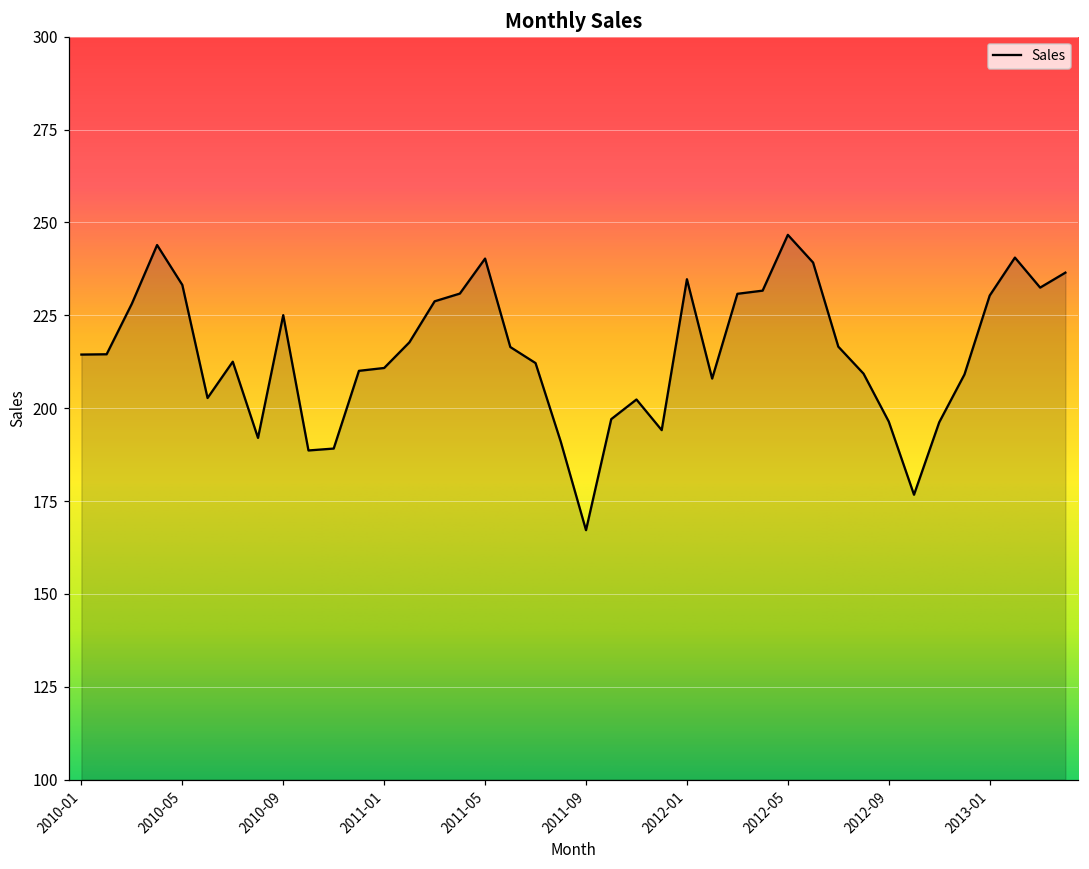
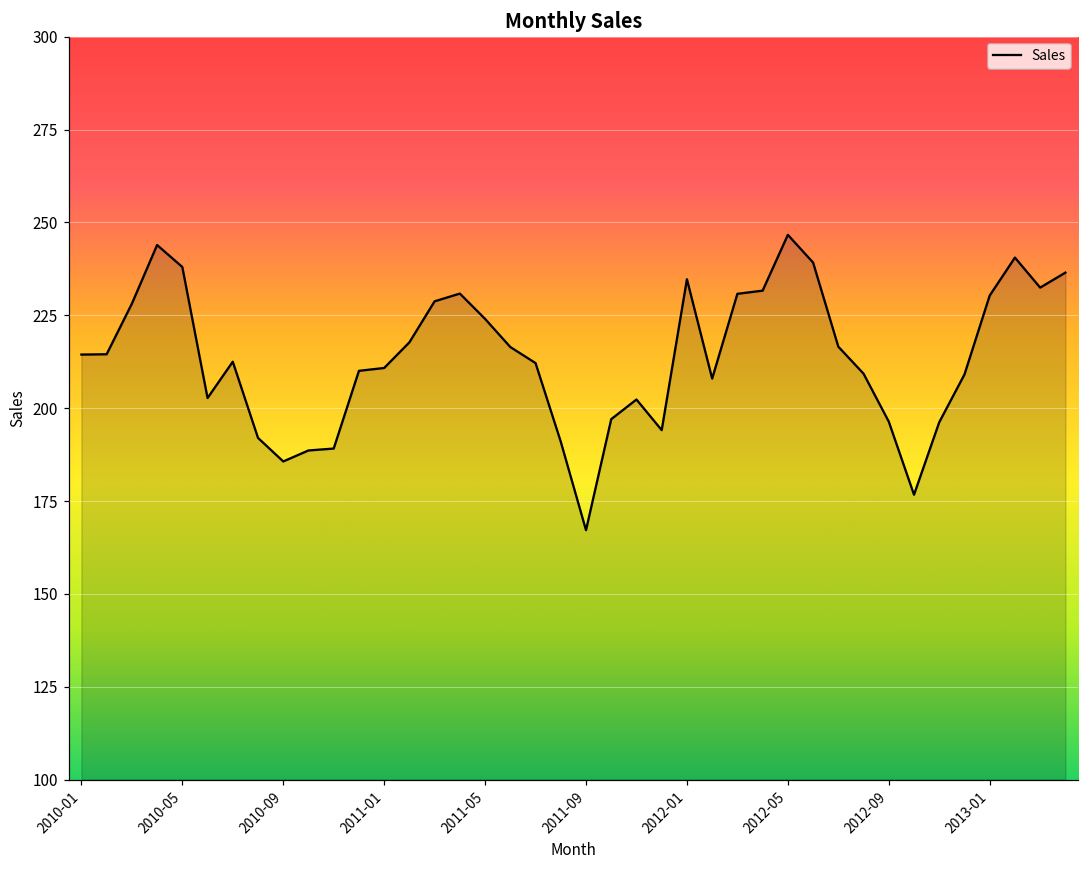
  {
    "2010-01": 214,
-   "2010-05": 233,
-   "2010-09": 225,
+   "2010-05": 238,
+   "2010-09": 186,
    "2011-01": 211,
-   "2011-05": 240,
+   "2011-05": 224,
    "2011-09": 167,
    "2012-01": 235,
    "2012-05": 247,
    "2012-09": 196,
    "2013-01": 230
  }
